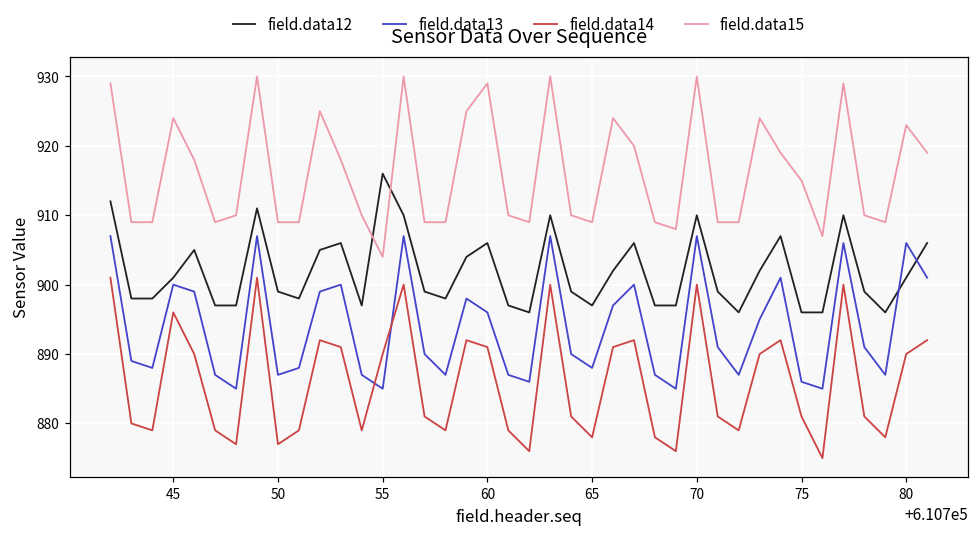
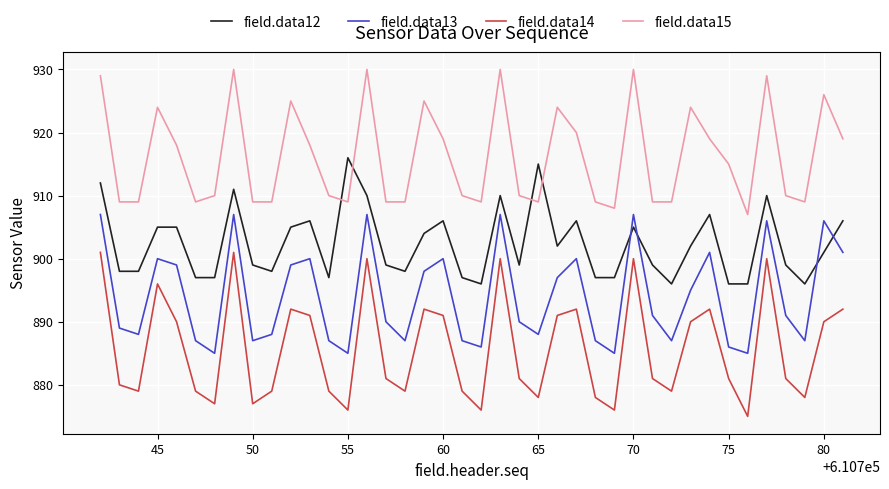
  {
    "field.data12": {
-     "45": 901,
+     "45": 905,
      "50": 899,
      "55": 916,
      "60": 906,
-     "65": 897,
-     "70": 910,
+     "65": 915,
+     "70": 905,
      "75": 896,
      "80": 901
    },
    "field.data13": {
      "45": 900,
      "50": 887,
      "55": 885,
-     "60": 896,
+     "60": 900,
      "65": 888,
      "70": 907,
      "75": 886,
      "80": 906
    },
    "field.data14": {
      "45": 896,
      "50": 877,
-     "55": 890,
+     "55": 876,
      "60": 891,
      "65": 878,
      "70": 900,
      "75": 881,
      "80": 890
    },
    "field.data15": {
      "45": 924,
      "50": 909,
-     "55": 904,
-     "60": 929,
+     "55": 909,
+     "60": 919,
      "65": 909,
      "70": 930,
      "75": 915,
-     "80": 923
+     "80": 926
    }
  }
